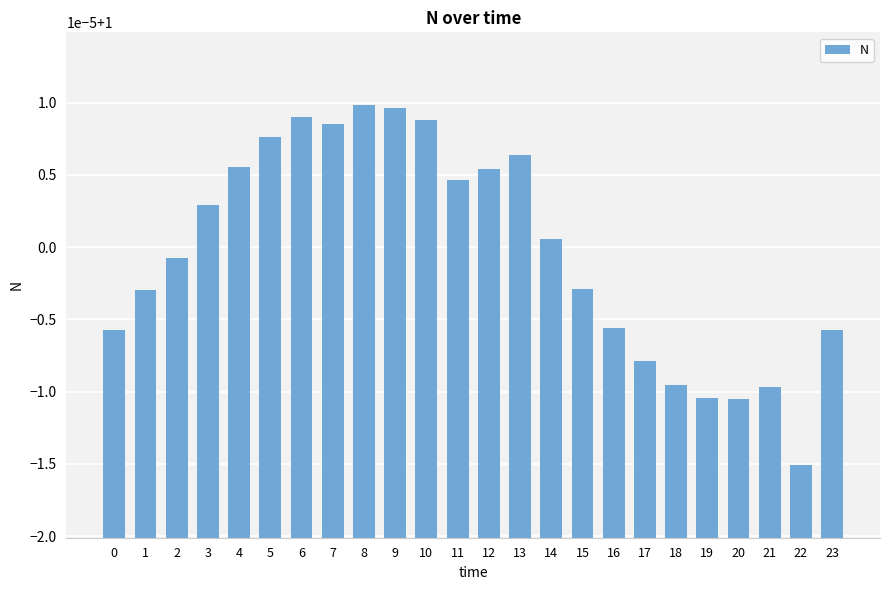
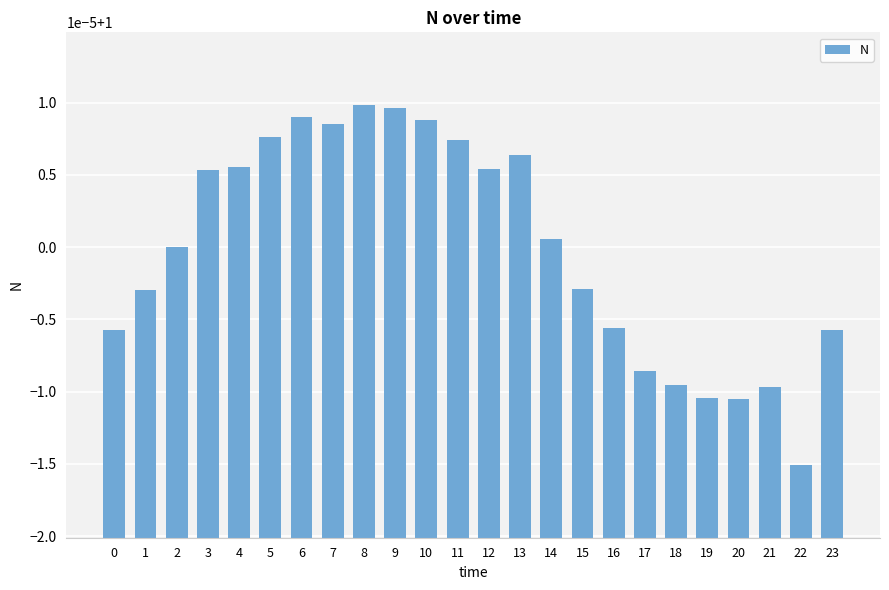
  {
    "0": 0.9999943,
    "1": 0.9999970,
-   "2": 0.9999993,
-   "3": 1.0000029,
+   "2": 1.0000000,
+   "3": 1.0000054,
    "4": 1.0000056,
    "5": 1.0000077,
    "6": 1.0000090,
    "7": 1.0000085,
    "8": 1.0000099,
    "9": 1.0000096,
    "10": 1.0000088,
-   "11": 1.0000046,
+   "11": 1.0000074,
    "12": 1.0000054,
    "13": 1.0000064,
    "14": 1.0000006,
    "15": 0.9999971,
    "16": 0.9999944,
-   "17": 0.9999921,
+   "17": 0.9999914,
    "18": 0.9999905,
    "19": 0.9999895,
    "20": 0.9999895,
    "21": 0.9999903,
    "22": 0.9999849,
    "23": 0.9999943
  }
